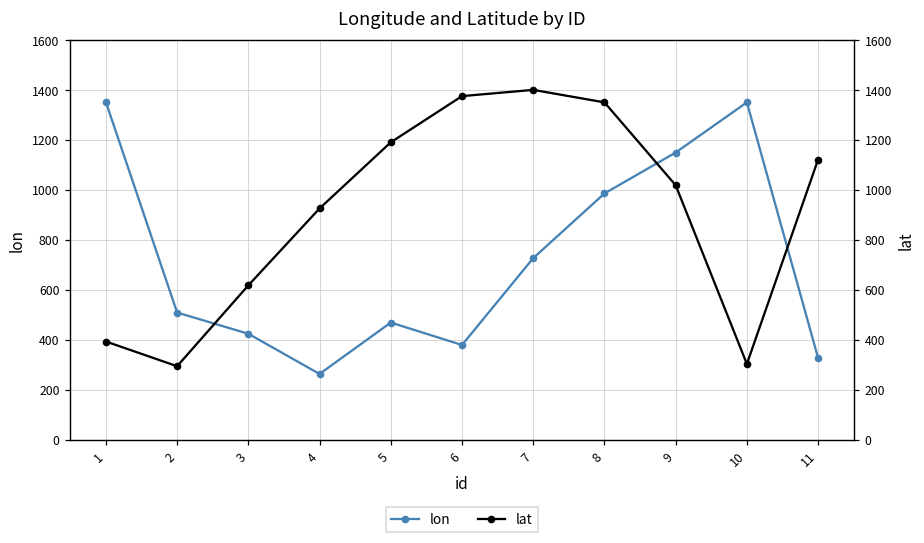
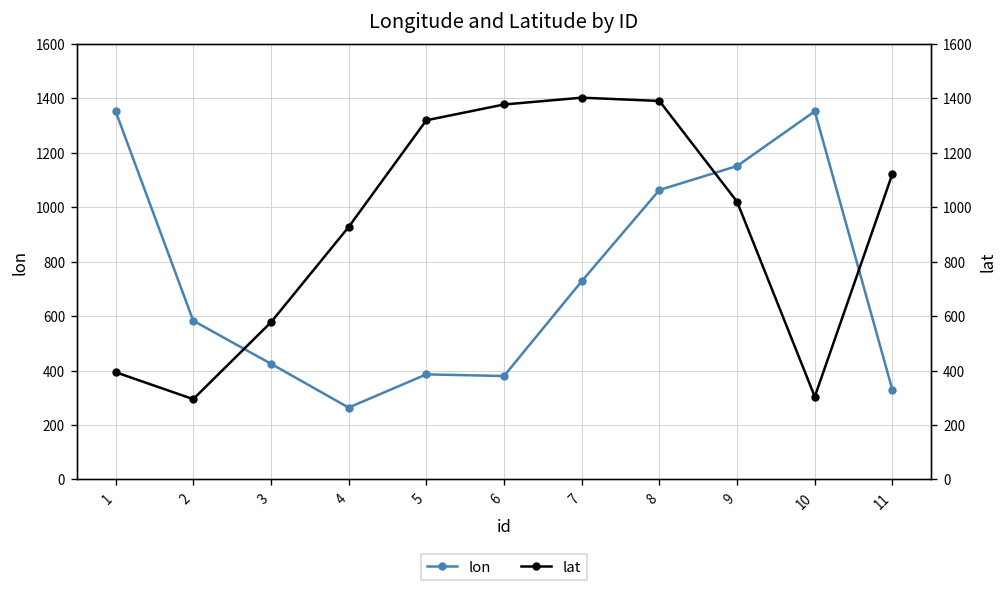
  {
    "lon": {
      "1": 1350,
-     "2": 510,
+     "2": 580,
      "3": 430,
      "4": 260,
-     "5": 470,
+     "5": 390,
      "6": 380,
      "7": 730,
-     "8": 990,
+     "8": 1060,
      "9": 1150,
      "10": 1350,
      "11": 330
    },
    "lat": {
      "1": 390,
      "2": 300,
-     "3": 620,
+     "3": 580,
      "4": 930,
-     "5": 1190,
+     "5": 1320,
      "6": 1380,
      "7": 1400,
-     "8": 1350,
+     "8": 1390,
      "9": 1020,
      "10": 300,
      "11": 1120
    }
  }
